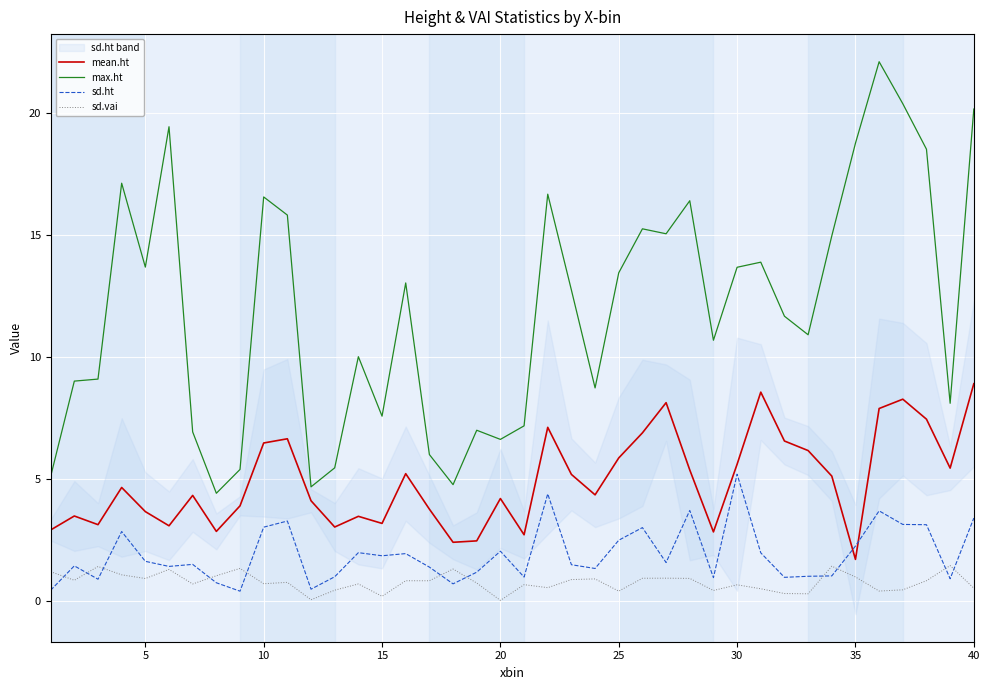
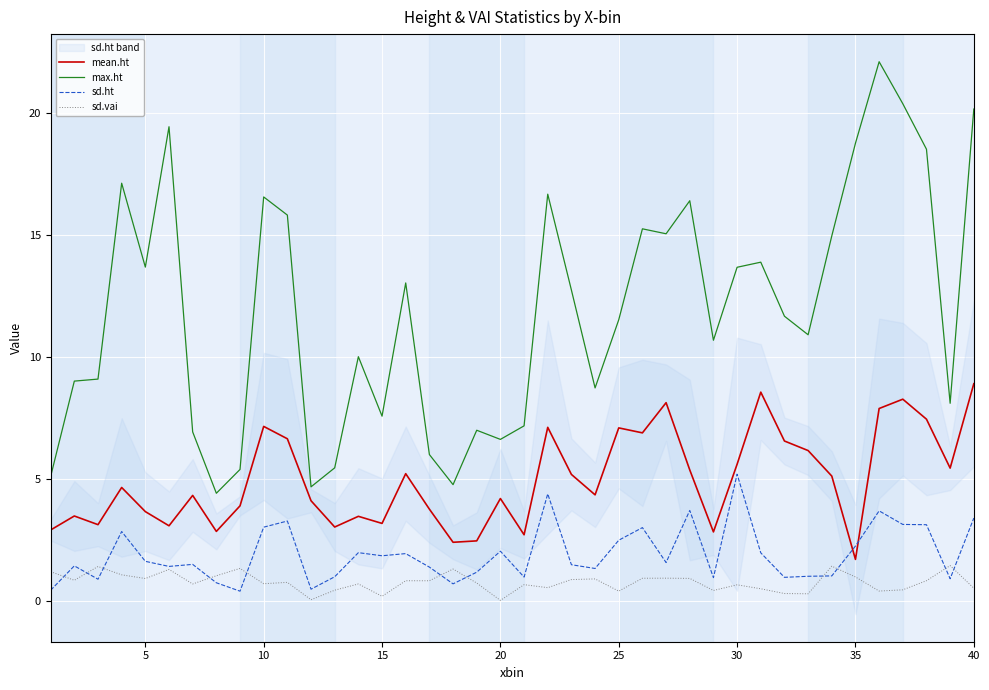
  {
    "mean.ht": {
      "5": 3.7,
-     "10": 6.5,
+     "10": 7.1,
      "15": 3.2,
      "20": 4.2,
-     "25": 5.9,
+     "25": 7.1,
      "30": 5.6,
      "35": 1.7,
      "40": 8.9
    },
    "max.ht": {
      "5": 13.7,
      "10": 16.6,
      "15": 7.6,
      "20": 6.6,
-     "25": 13.4,
+     "25": 11.5,
      "30": 13.7,
      "35": 18.8,
      "40": 20.2
    },
    "sd.ht": {
      "5": 1.6,
      "10": 3.0,
      "15": 1.8,
      "20": 2.0,
      "25": 2.5,
      "30": 5.2,
      "35": 2.2,
      "40": 3.4
    },
    "sd.vai": {
      "5": 0.9,
      "10": 0.7,
      "15": 0.2,
      "20": 0.0,
      "25": 0.4,
      "30": 0.7,
      "35": 1.0,
      "40": 0.5
    }
  }
